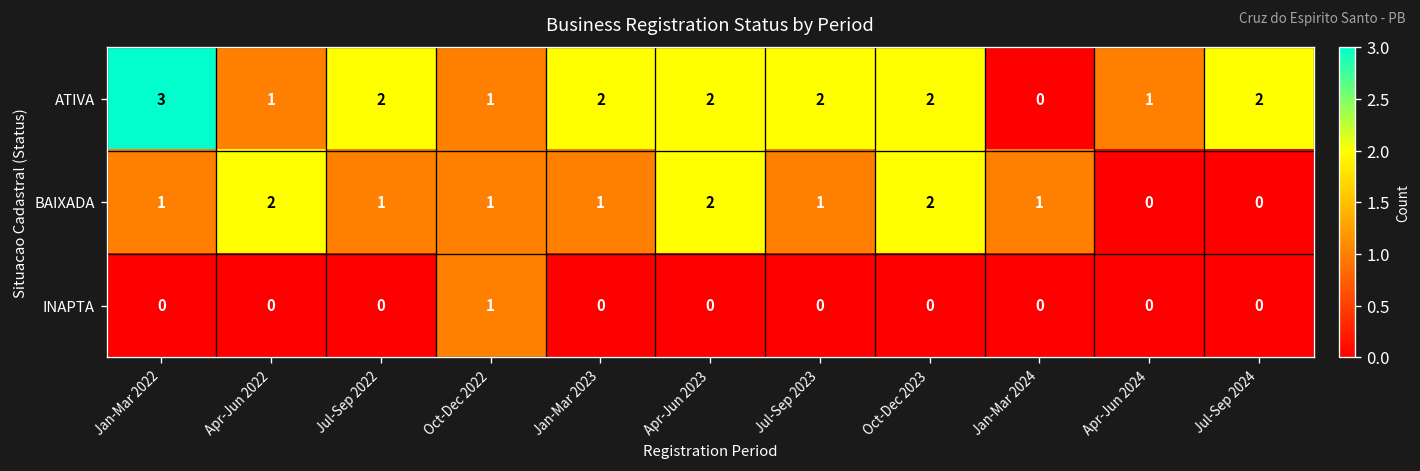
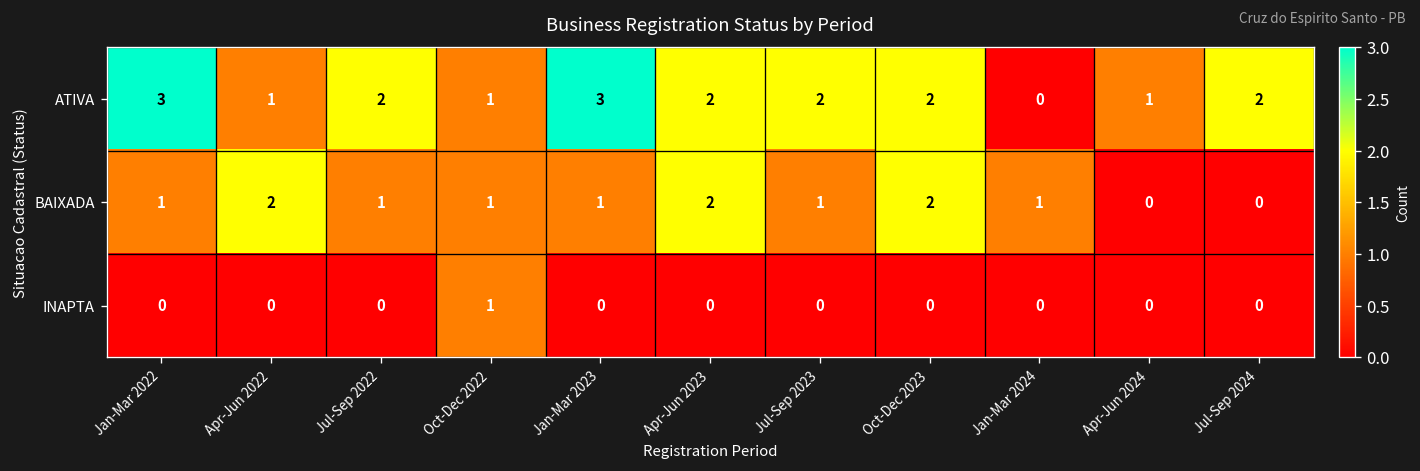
  {
    "ATIVA": {
      "Jan-Mar 2022": 3,
      "Apr-Jun 2022": 1,
      "Jul-Sep 2022": 2,
      "Oct-Dec 2022": 1,
-     "Jan-Mar 2023": 2,
+     "Jan-Mar 2023": 3,
      "Apr-Jun 2023": 2,
      "Jul-Sep 2023": 2,
      "Oct-Dec 2023": 2,
      "Jan-Mar 2024": 0,
      "Apr-Jun 2024": 1,
      "Jul-Sep 2024": 2
    },
    "BAIXADA": {
      "Jan-Mar 2022": 1,
      "Apr-Jun 2022": 2,
      "Jul-Sep 2022": 1,
      "Oct-Dec 2022": 1,
      "Jan-Mar 2023": 1,
      "Apr-Jun 2023": 2,
      "Jul-Sep 2023": 1,
      "Oct-Dec 2023": 2,
      "Jan-Mar 2024": 1,
      "Apr-Jun 2024": 0,
      "Jul-Sep 2024": 0
    },
    "INAPTA": {
      "Jan-Mar 2022": 0,
      "Apr-Jun 2022": 0,
      "Jul-Sep 2022": 0,
      "Oct-Dec 2022": 1,
      "Jan-Mar 2023": 0,
      "Apr-Jun 2023": 0,
      "Jul-Sep 2023": 0,
      "Oct-Dec 2023": 0,
      "Jan-Mar 2024": 0,
      "Apr-Jun 2024": 0,
      "Jul-Sep 2024": 0
    }
  }
